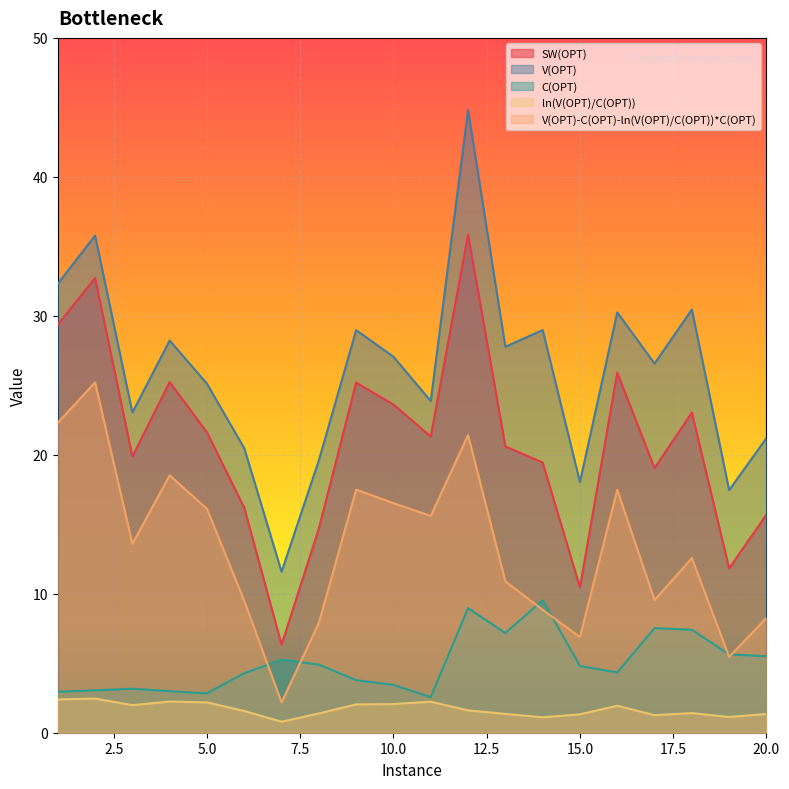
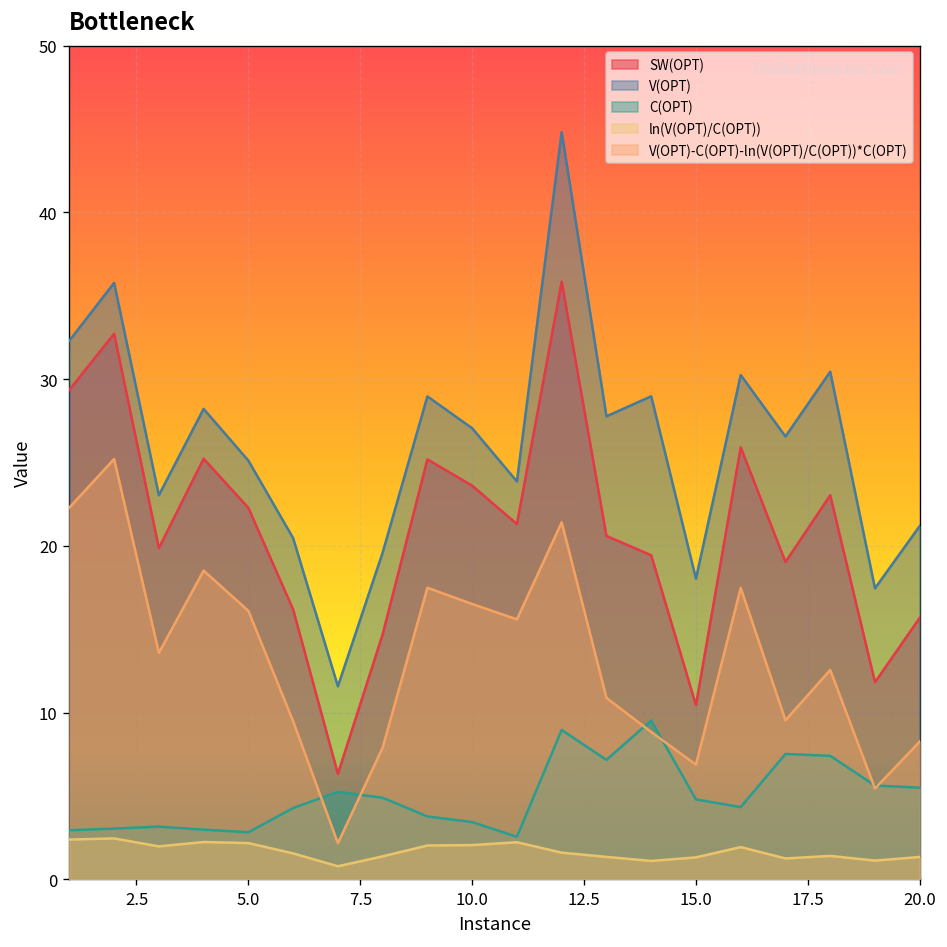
  {
    "SW(OPT)": {
-     "5.0": 21.6,
+     "5.0": 22.3,
      "10.0": 23.6,
      "15.0": 10.5,
      "20.0": 15.7
    }
  }
